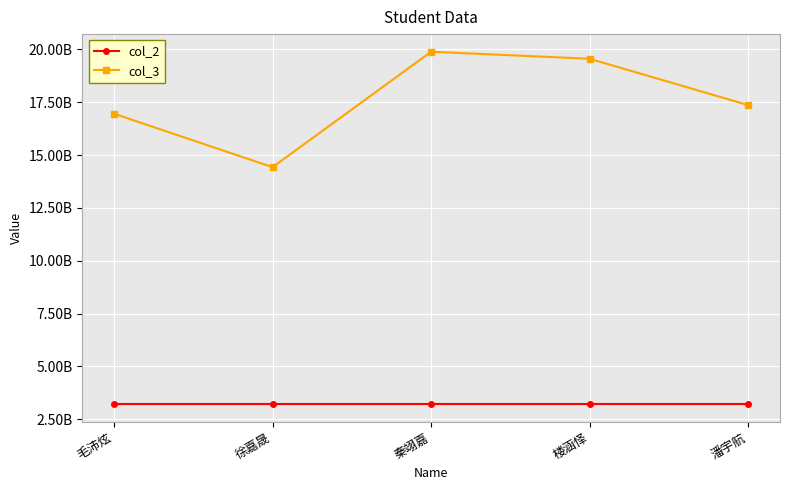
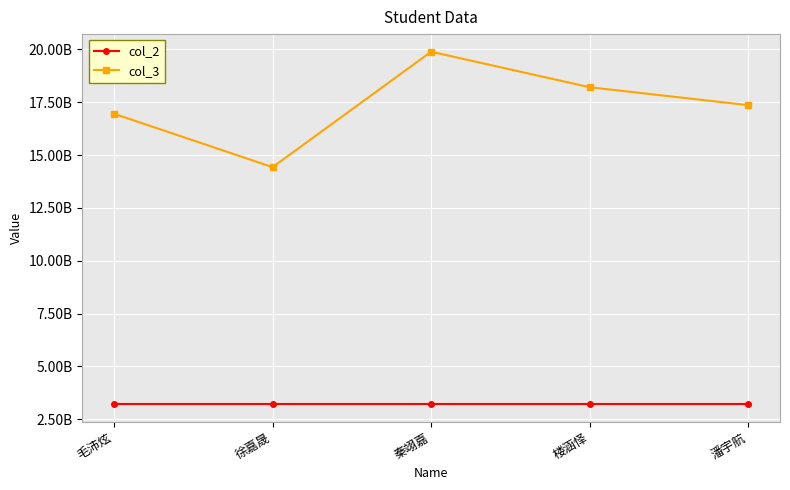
  {
    "col_2": {
      "毛沛炫": 3200000000,
      "徐嘉晟": 3200000000,
      "秦翊嘉": 3200000000,
      "楼涵怿": 3200000000,
      "潘宇航": 3200000000
    },
    "col_3": {
      "毛沛炫": 17000000000,
      "徐嘉晟": 14400000000,
      "秦翊嘉": 19900000000,
-     "楼涵怿": 19600000000,
+     "楼涵怿": 18200000000,
      "潘宇航": 17400000000
    }
  }
